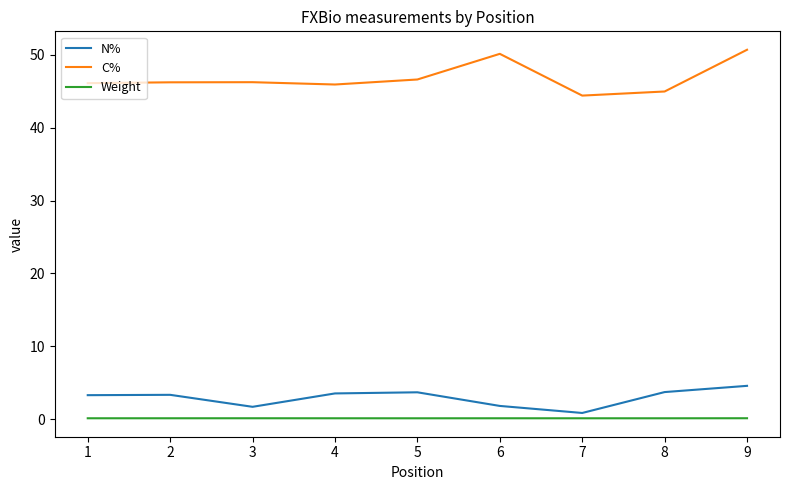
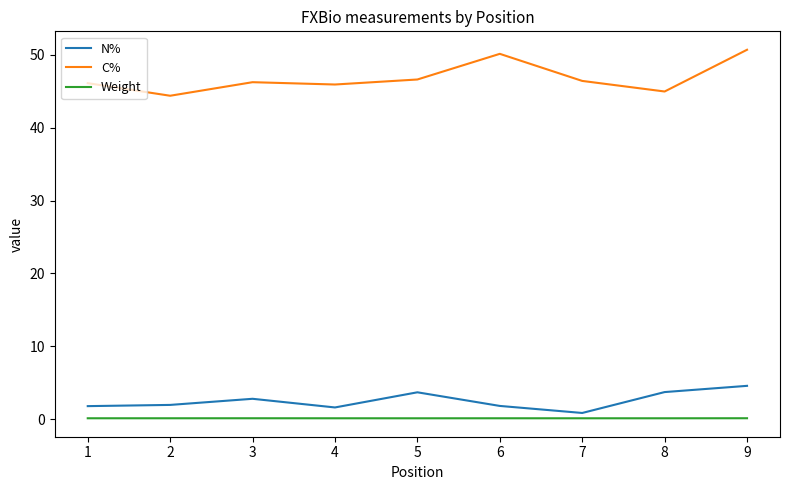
  {
    "N%": {
-     "1": 3,
-     "2": 3,
-     "3": 2,
-     "4": 4,
+     "1": 2,
+     "2": 2,
+     "3": 3,
+     "4": 2,
      "5": 4,
      "6": 2,
      "7": 1,
      "8": 4,
      "9": 5
    },
    "C%": {
-     "2": 46,
+     "2": 44,
      "3": 46,
      "4": 46,
      "5": 47,
      "6": 50,
-     "7": 44,
+     "7": 46,
      "8": 45,
      "9": 51
    },
    "Weight": {
      "1": 0,
      "2": 0,
      "3": 0,
      "4": 0,
      "5": 0,
      "6": 0,
      "7": 0,
      "8": 0,
      "9": 0
    }
  }
